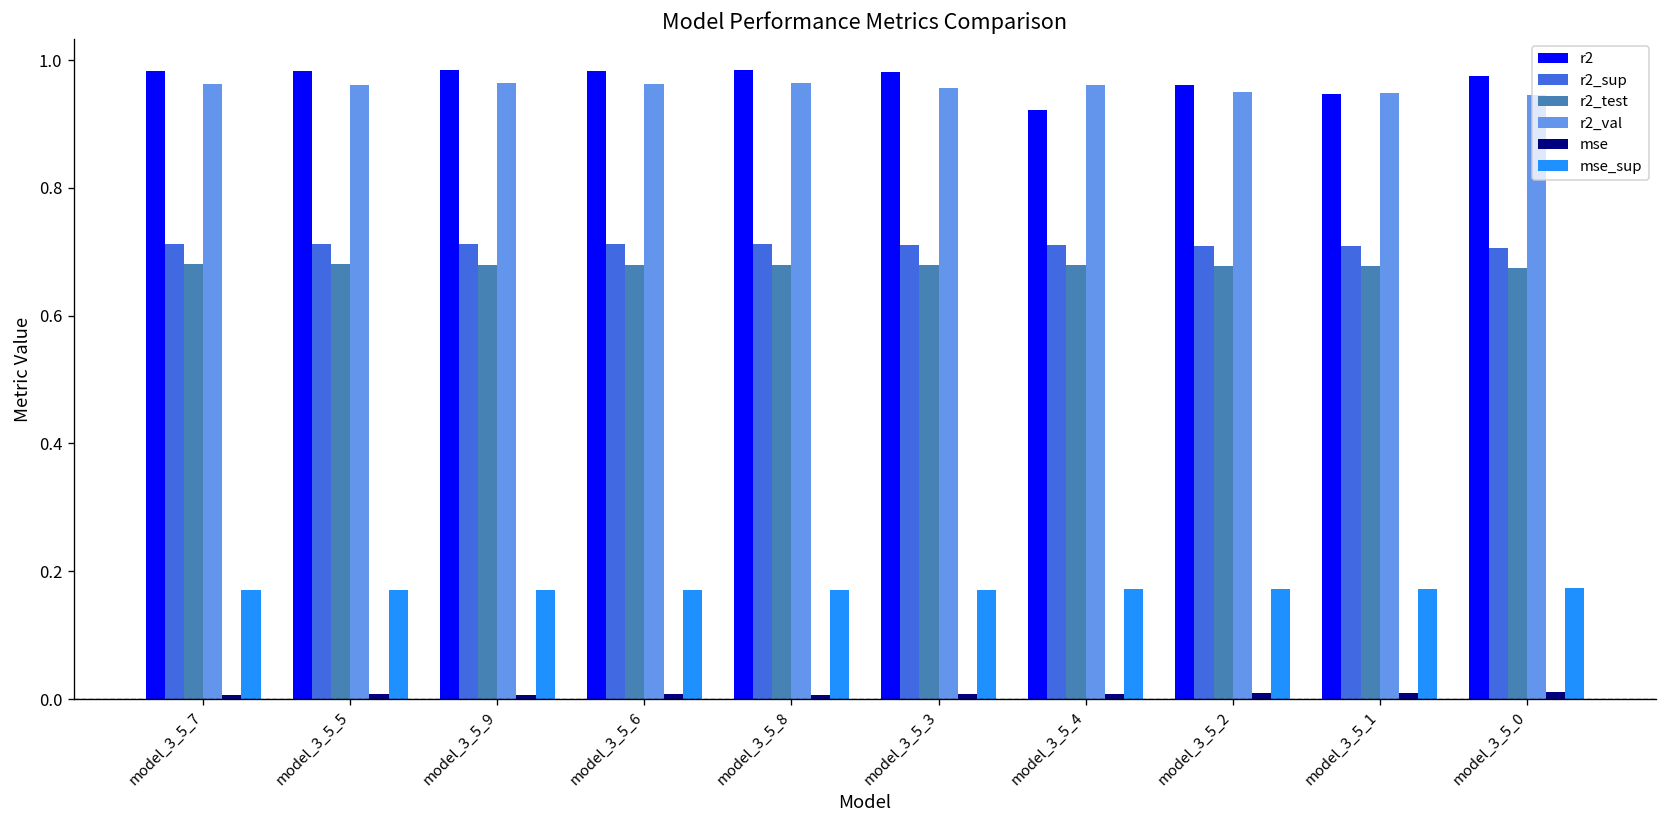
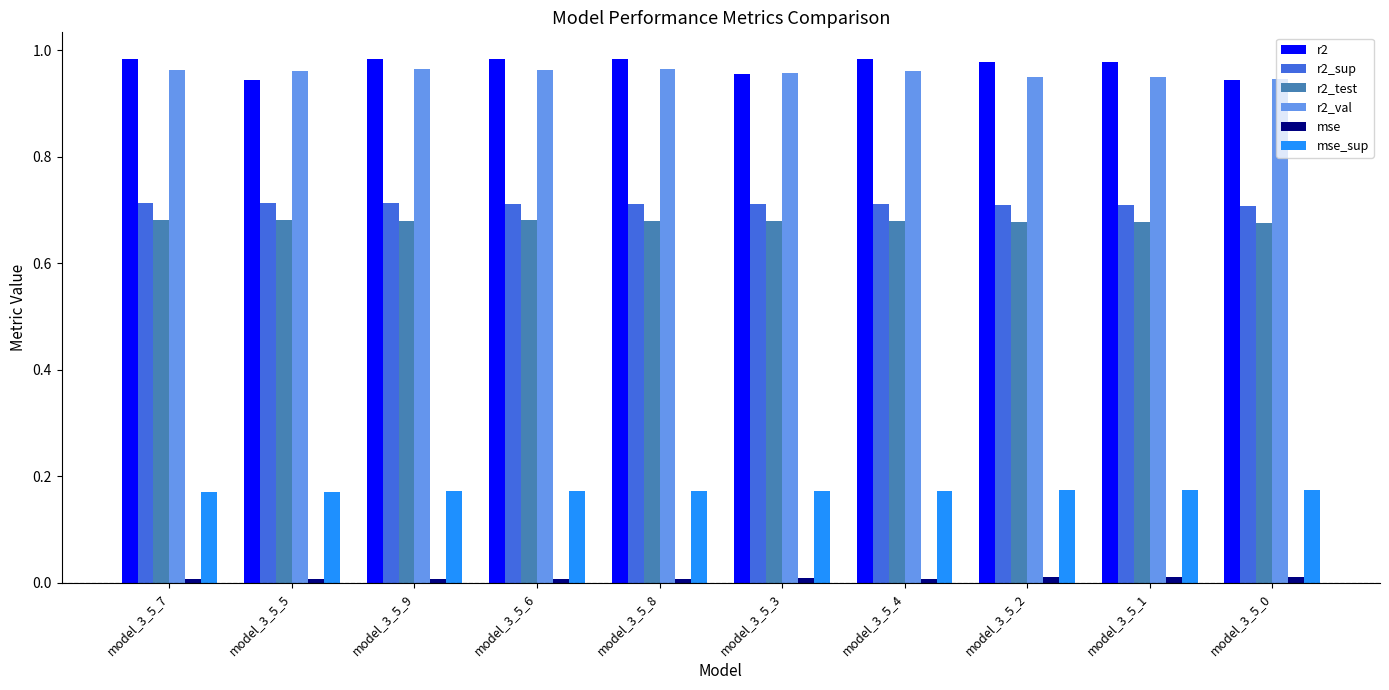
  {
    "r2": {
      "model_3_5_7": 0.98,
-     "model_3_5_5": 0.98,
+     "model_3_5_5": 0.94,
      "model_3_5_9": 0.98,
      "model_3_5_6": 0.98,
      "model_3_5_8": 0.98,
-     "model_3_5_3": 0.98,
-     "model_3_5_4": 0.92,
-     "model_3_5_2": 0.96,
-     "model_3_5_1": 0.95,
-     "model_3_5_0": 0.98
+     "model_3_5_3": 0.96,
+     "model_3_5_4": 0.98,
+     "model_3_5_2": 0.98,
+     "model_3_5_1": 0.98,
+     "model_3_5_0": 0.94
    },
    "mse": {
      "model_3_5_7": 0.01,
      "model_3_5_5": 0.01,
      "model_3_5_9": 0.01,
      "model_3_5_6": 0.01,
      "model_3_5_8": 0.01,
      "model_3_5_3": 0.01,
      "model_3_5_4": 0.01,
      "model_3_5_2": 0.01,
      "model_3_5_1": 0.01,
      "model_3_5_0": 0.01
    },
    "mse_sup": {
      "model_3_5_7": 0.17,
      "model_3_5_5": 0.17,
      "model_3_5_9": 0.17,
      "model_3_5_6": 0.17,
      "model_3_5_8": 0.17,
      "model_3_5_3": 0.17,
      "model_3_5_4": 0.17,
      "model_3_5_2": 0.17,
      "model_3_5_1": 0.17,
      "model_3_5_0": 0.17
    }
  }
